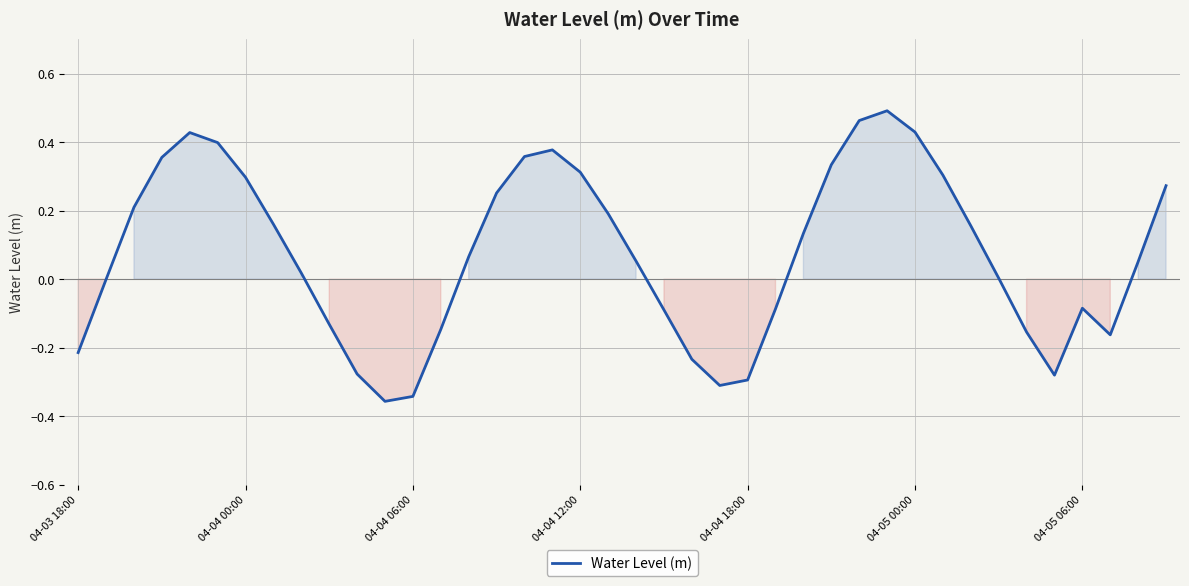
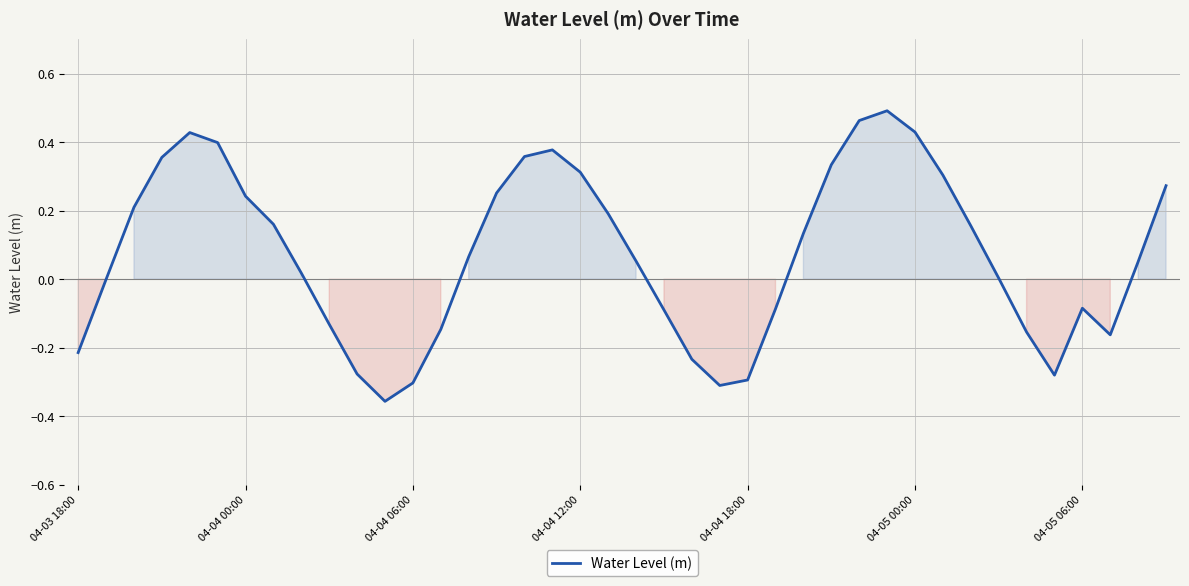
  {
    "04-03 18:00": -0.21,
-   "04-04 00:00": 0.30,
-   "04-04 06:00": -0.34,
+   "04-04 00:00": 0.24,
+   "04-04 06:00": -0.30,
    "04-04 12:00": 0.31,
    "04-04 18:00": -0.29,
    "04-05 00:00": 0.43,
    "04-05 06:00": -0.08
  }
